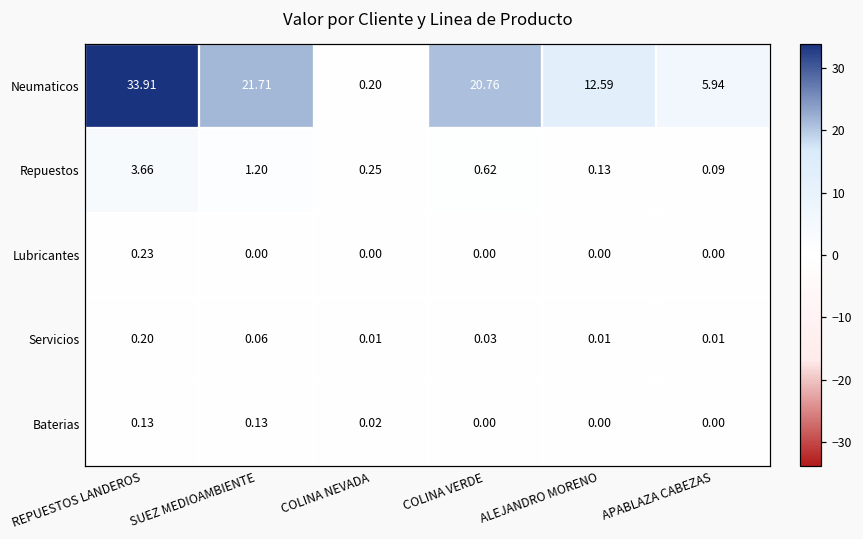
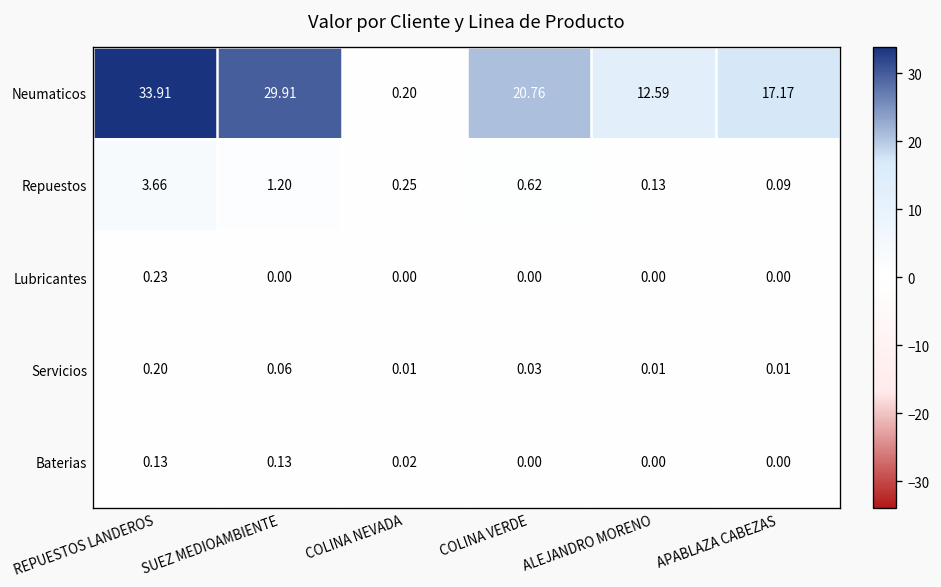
  {
    "Neumaticos": {
      "REPUESTOS LANDEROS": 33.91,
-     "SUEZ MEDIOAMBIENTE": 21.71,
+     "SUEZ MEDIOAMBIENTE": 29.91,
      "COLINA NEVADA": 0.20,
      "COLINA VERDE": 20.76,
      "ALEJANDRO MORENO": 12.59,
-     "APABLAZA CABEZAS": 5.94
+     "APABLAZA CABEZAS": 17.17
    },
    "Repuestos": {
      "REPUESTOS LANDEROS": 3.66,
      "SUEZ MEDIOAMBIENTE": 1.20,
      "COLINA NEVADA": 0.25,
      "COLINA VERDE": 0.62,
      "ALEJANDRO MORENO": 0.13,
      "APABLAZA CABEZAS": 0.09
    },
    "Lubricantes": {
      "REPUESTOS LANDEROS": 0.23,
      "SUEZ MEDIOAMBIENTE": 0.00,
      "COLINA NEVADA": 0.00,
      "COLINA VERDE": 0.00,
      "ALEJANDRO MORENO": 0.00,
      "APABLAZA CABEZAS": 0.00
    },
    "Servicios": {
      "REPUESTOS LANDEROS": 0.20,
      "SUEZ MEDIOAMBIENTE": 0.06,
      "COLINA NEVADA": 0.01,
      "COLINA VERDE": 0.03,
      "ALEJANDRO MORENO": 0.01,
      "APABLAZA CABEZAS": 0.01
    },
    "Baterias": {
      "REPUESTOS LANDEROS": 0.13,
      "SUEZ MEDIOAMBIENTE": 0.13,
      "COLINA NEVADA": 0.02,
      "COLINA VERDE": 0.00,
      "ALEJANDRO MORENO": 0.00,
      "APABLAZA CABEZAS": 0.00
    }
  }
